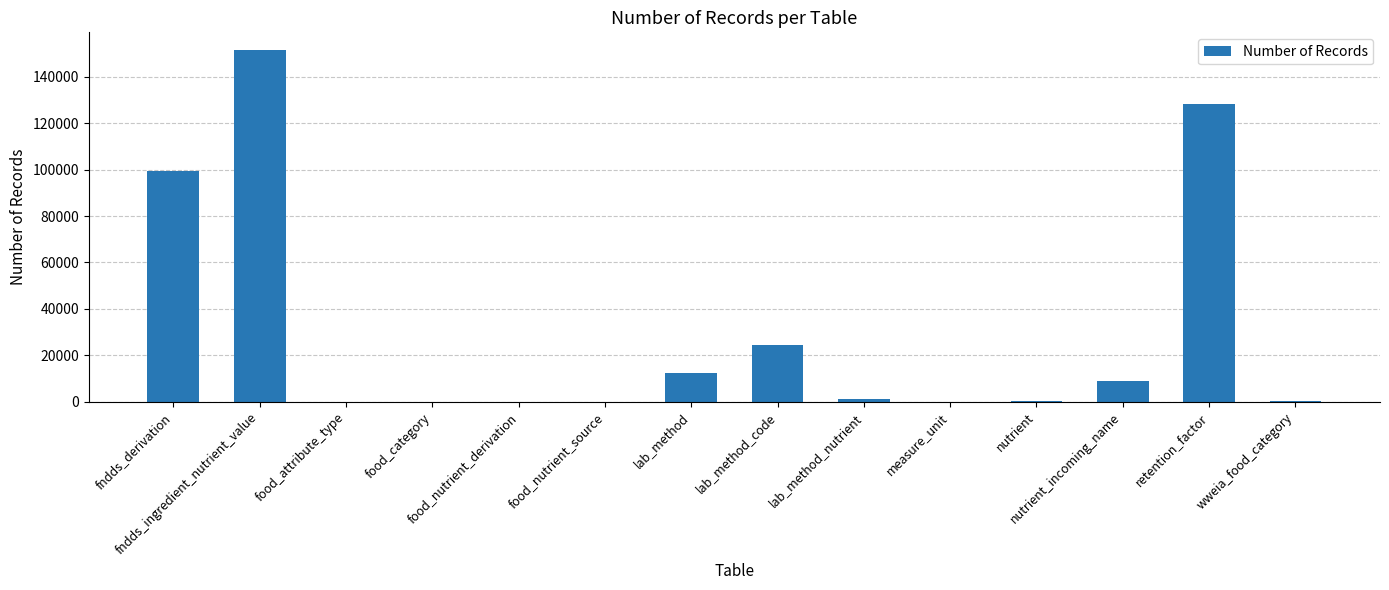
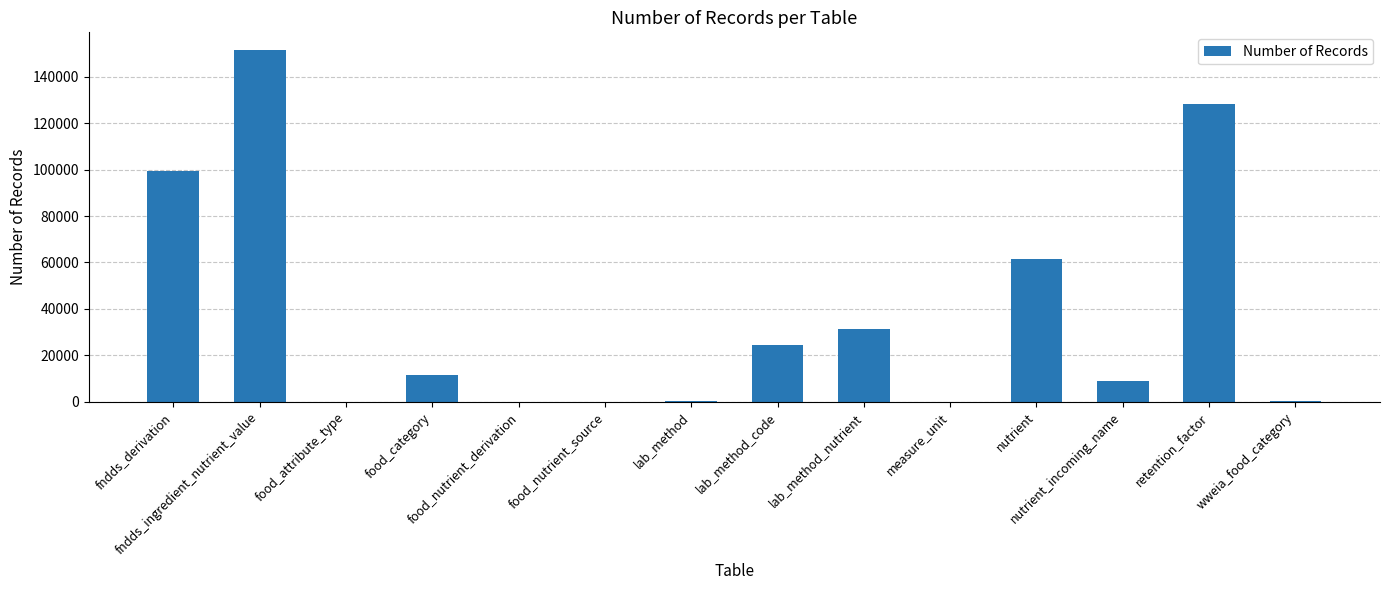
  {
    "fndds_derivation": 99000,
    "fndds_ingredient_nutrient_value": 152000,
-   "food_category": 0,
-   "lab_method": 13000,
+   "food_category": 12000,
+   "lab_method": 0,
    "lab_method_code": 24000,
-   "lab_method_nutrient": 1000,
-   "nutrient": 0,
+   "lab_method_nutrient": 31000,
+   "nutrient": 62000,
    "nutrient_incoming_name": 9000,
    "retention_factor": 128000
  }
